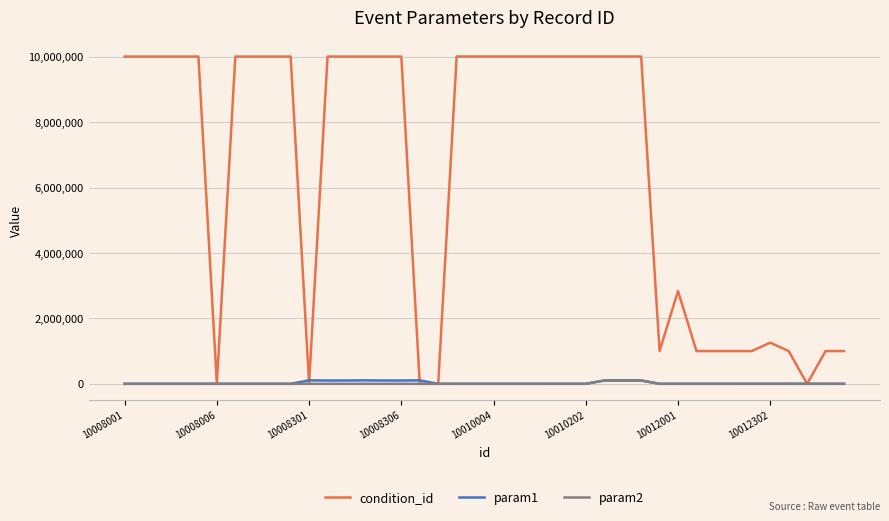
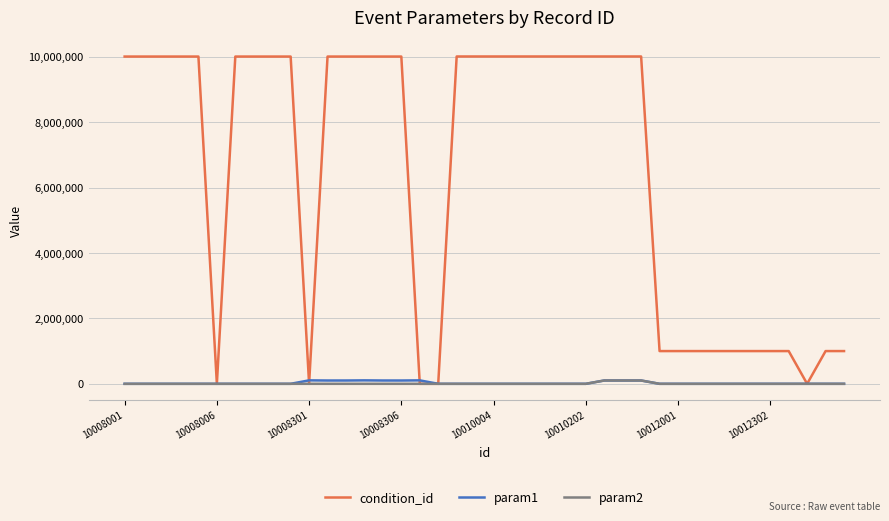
  {
    "condition_id": {
      "10008001": "10,000,000",
      "10008306": "10,000,000",
      "10010004": "10,000,000",
      "10010202": "10,000,000",
-     "10012001": "2,800,000",
-     "10012302": "1,300,000"
+     "10012001": "1,000,000",
+     "10012302": "1,000,000"
    },
    "param1": {
      "10008301": "100,000",
      "10008306": "100,000"
    },
    "param2": {
      "10008306": "0"
    }
  }
